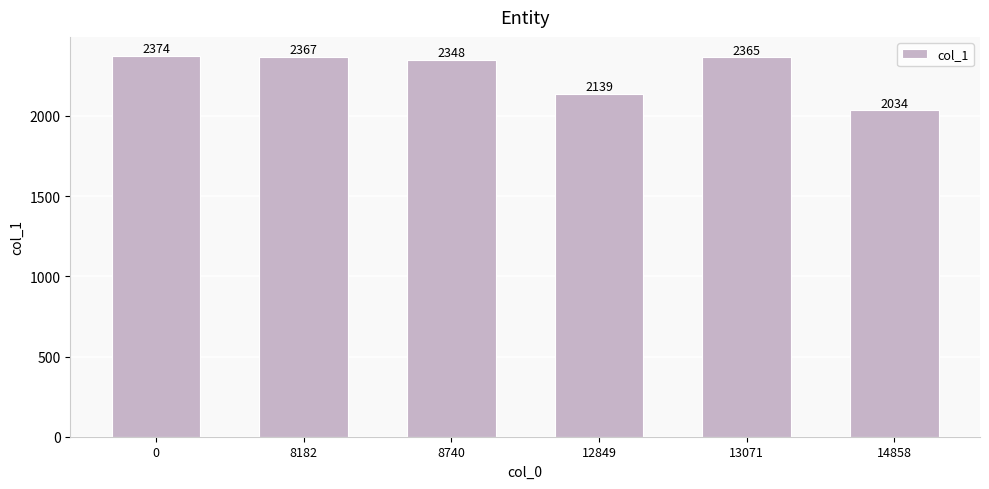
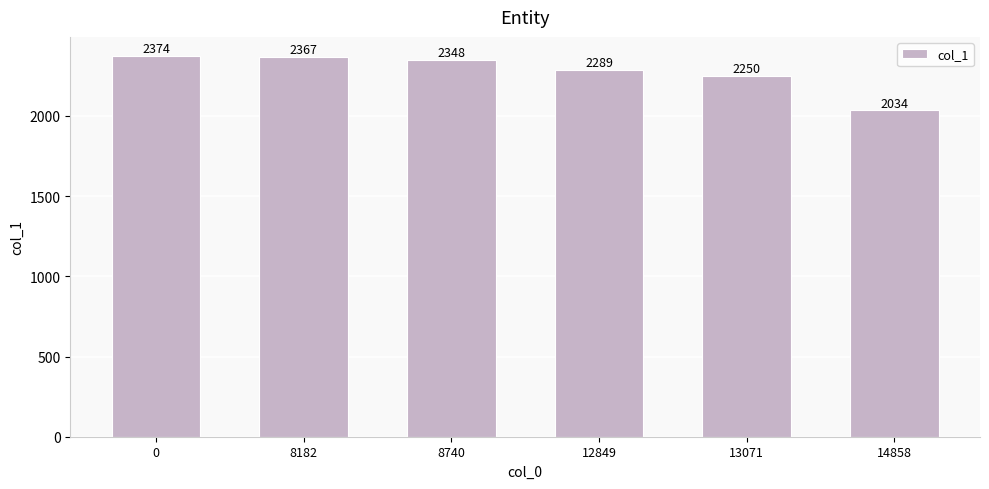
  {
    "0": 2374,
    "8182": 2367,
    "8740": 2348,
-   "12849": 2139,
-   "13071": 2365,
+   "12849": 2289,
+   "13071": 2250,
    "14858": 2034
  }
